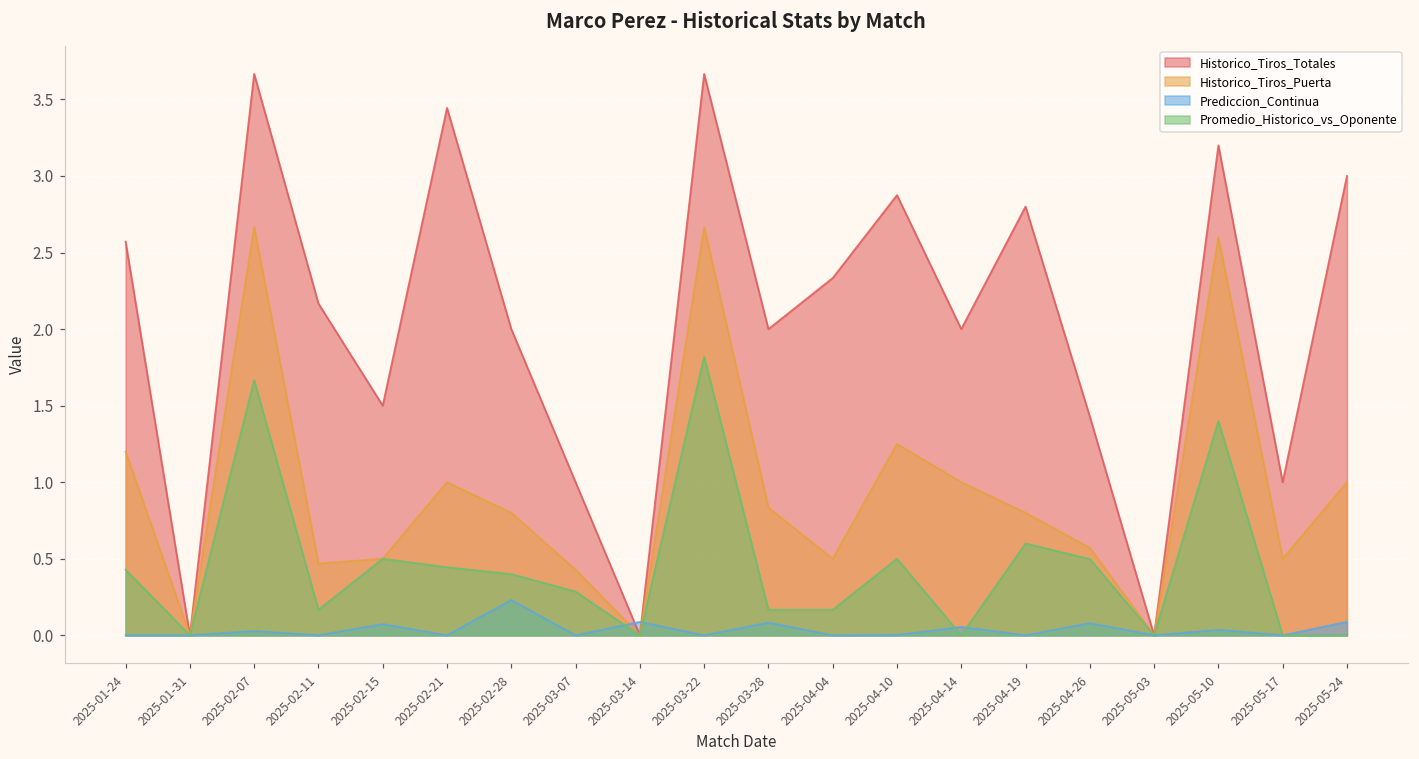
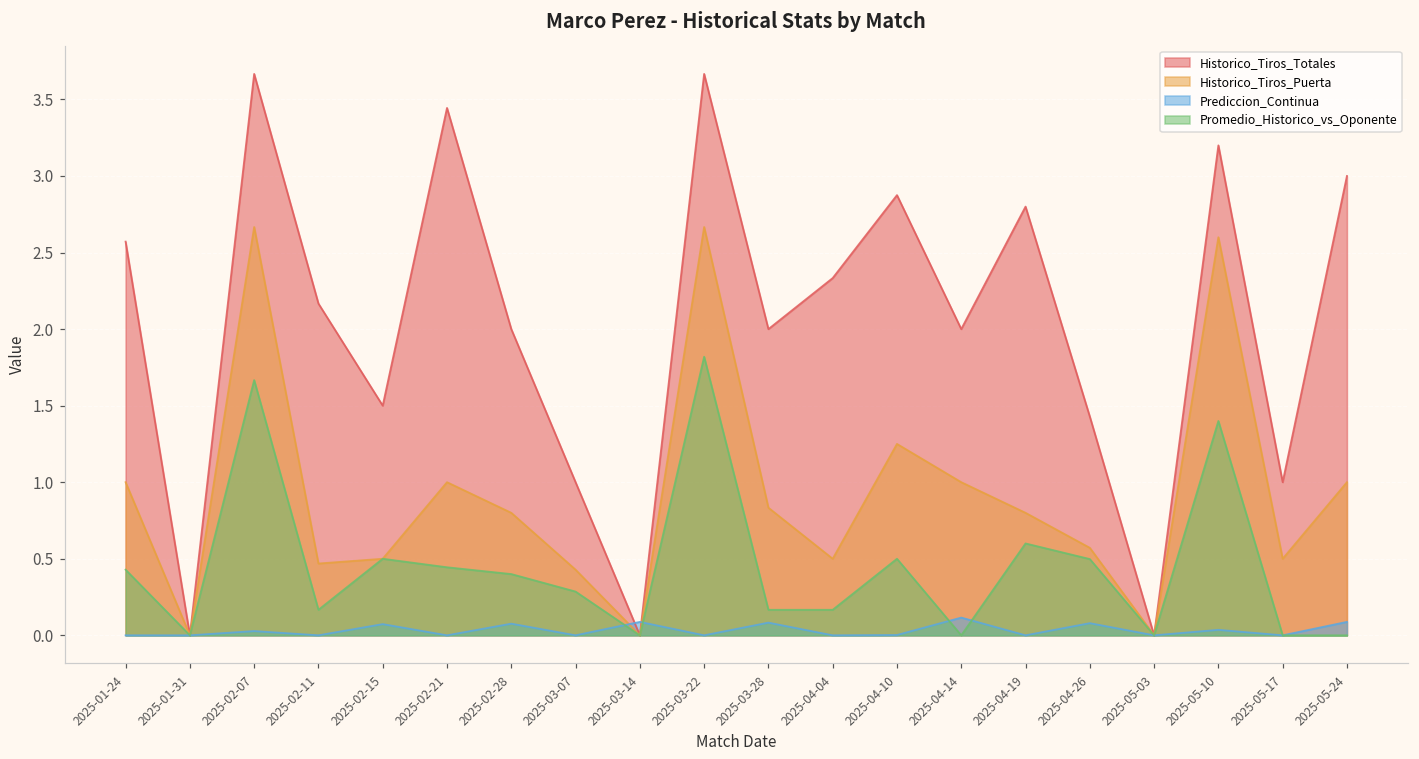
  {
    "Historico_Tiros_Totales": {
      "2025-01-24": 2.57,
      "2025-02-07": 3.67,
      "2025-02-11": 2.17,
      "2025-02-15": 1.50,
      "2025-02-21": 3.44,
      "2025-02-28": 2.00,
      "2025-03-07": 1.00,
      "2025-03-22": 3.67,
      "2025-03-28": 2.00,
      "2025-04-04": 2.33,
      "2025-04-10": 2.88,
      "2025-04-14": 2.00,
      "2025-04-19": 2.80,
      "2025-04-26": 1.43,
      "2025-05-10": 3.20,
      "2025-05-17": 1.00,
      "2025-05-24": 3.00
    },
    "Historico_Tiros_Puerta": {
-     "2025-01-24": 1.2,
+     "2025-01-24": 1.0,
      "2025-02-07": 2.67,
      "2025-02-11": 0.47,
      "2025-02-21": 1.0,
      "2025-02-28": 0.8,
      "2025-03-07": 0.43,
      "2025-03-22": 2.67,
      "2025-03-28": 0.83,
      "2025-04-04": 0.5,
      "2025-04-10": 1.25,
      "2025-04-14": 1.0,
      "2025-04-19": 0.8,
      "2025-04-26": 0.57,
      "2025-05-10": 2.6,
      "2025-05-17": 0.5,
      "2025-05-24": 1.0
    },
    "Prediccion_Continua": {
      "2025-01-24": 0.00,
      "2025-02-07": 0.03,
      "2025-02-11": 0.00,
      "2025-02-15": 0.07,
      "2025-02-21": 0.00,
-     "2025-02-28": 0.23,
+     "2025-02-28": 0.08,
      "2025-03-07": 0.00,
      "2025-03-14": 0.09,
      "2025-03-22": 0.00,
      "2025-03-28": 0.08,
      "2025-04-04": 0.00,
      "2025-04-10": 0.00,
-     "2025-04-14": 0.05,
+     "2025-04-14": 0.12,
      "2025-04-19": 0.00,
      "2025-04-26": 0.08,
      "2025-05-10": 0.04,
      "2025-05-24": 0.09
    },
    "Promedio_Historico_vs_Oponente": {
      "2025-01-24": 0.43,
      "2025-02-07": 1.67,
      "2025-02-11": 0.17,
      "2025-02-21": 0.44,
      "2025-02-28": 0.40,
      "2025-03-07": 0.29,
      "2025-03-22": 1.82,
      "2025-03-28": 0.17,
      "2025-04-04": 0.17,
      "2025-04-10": 0.50,
      "2025-04-14": 0.00,
      "2025-04-19": 0.60,
      "2025-04-26": 0.50,
      "2025-05-10": 1.40,
      "2025-05-24": 0.00
    }
  }
